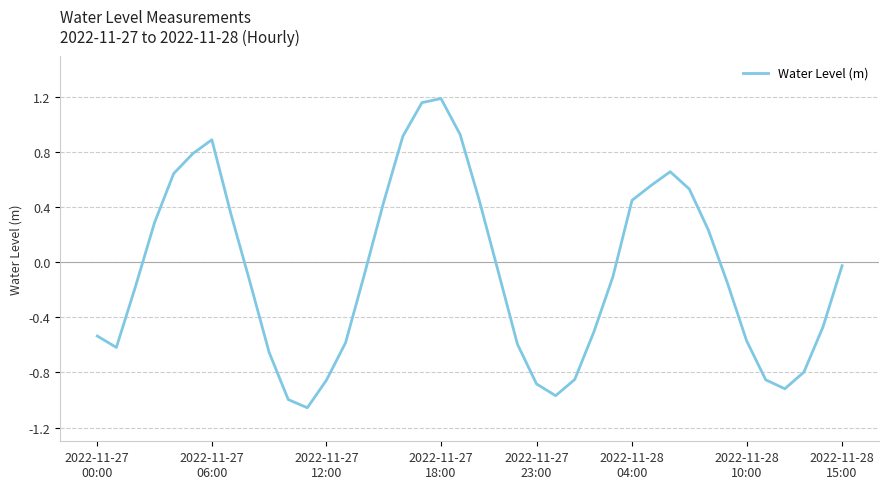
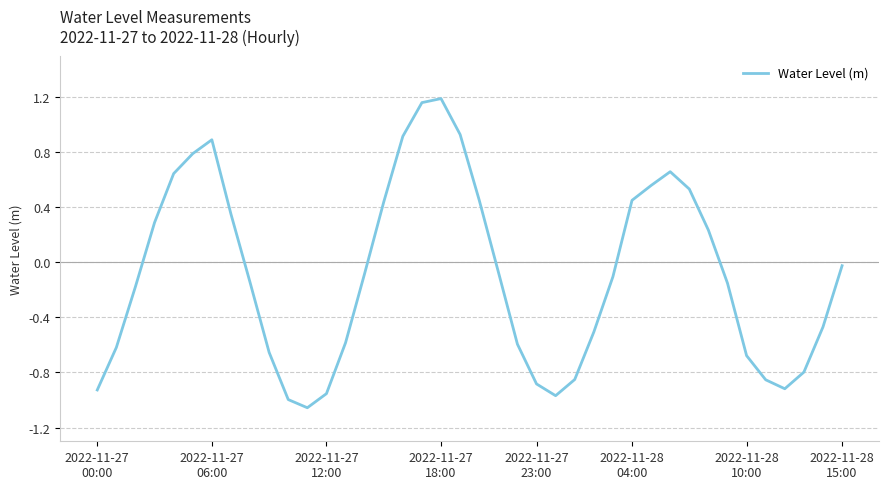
  {
-   "2022-11-27 00:00": -0.54,
+   "2022-11-27 00:00": -0.93,
    "2022-11-27 06:00": 0.89,
-   "2022-11-27 12:00": -0.86,
+   "2022-11-27 12:00": -0.95,
    "2022-11-27 18:00": 1.19,
    "2022-11-27 23:00": -0.88,
    "2022-11-28 04:00": 0.45,
-   "2022-11-28 10:00": -0.57,
+   "2022-11-28 10:00": -0.68,
    "2022-11-28 15:00": -0.02
  }
